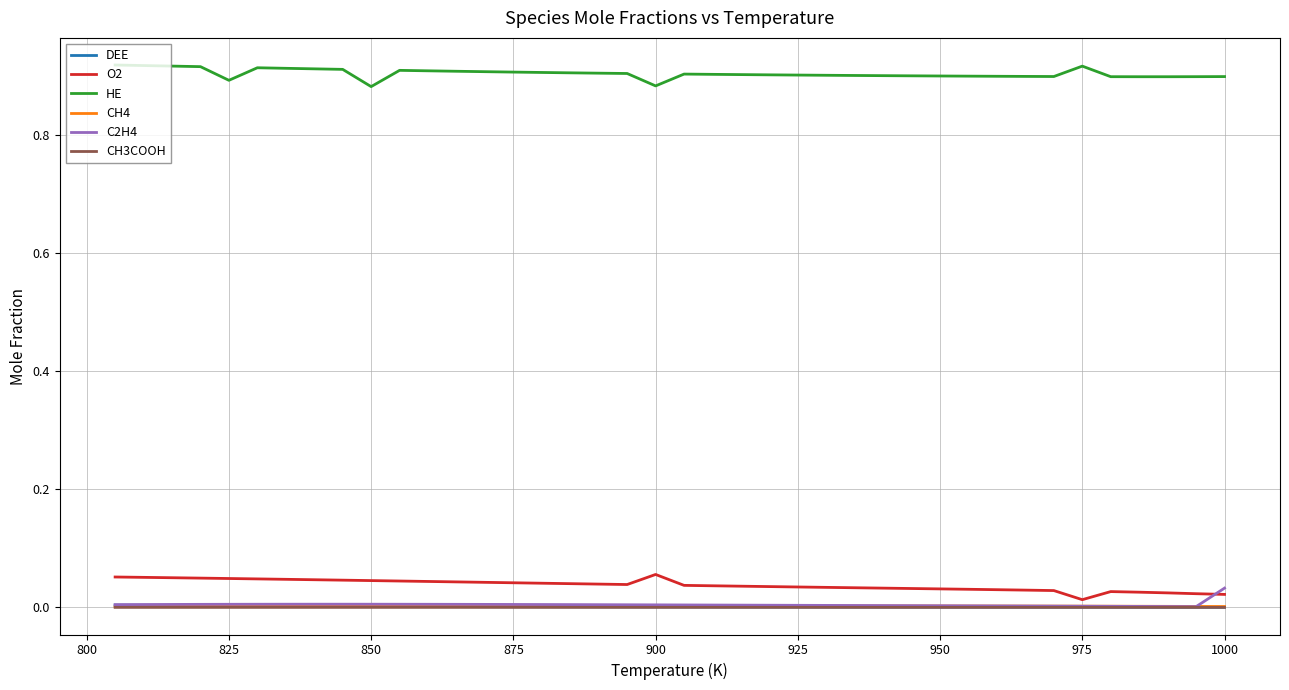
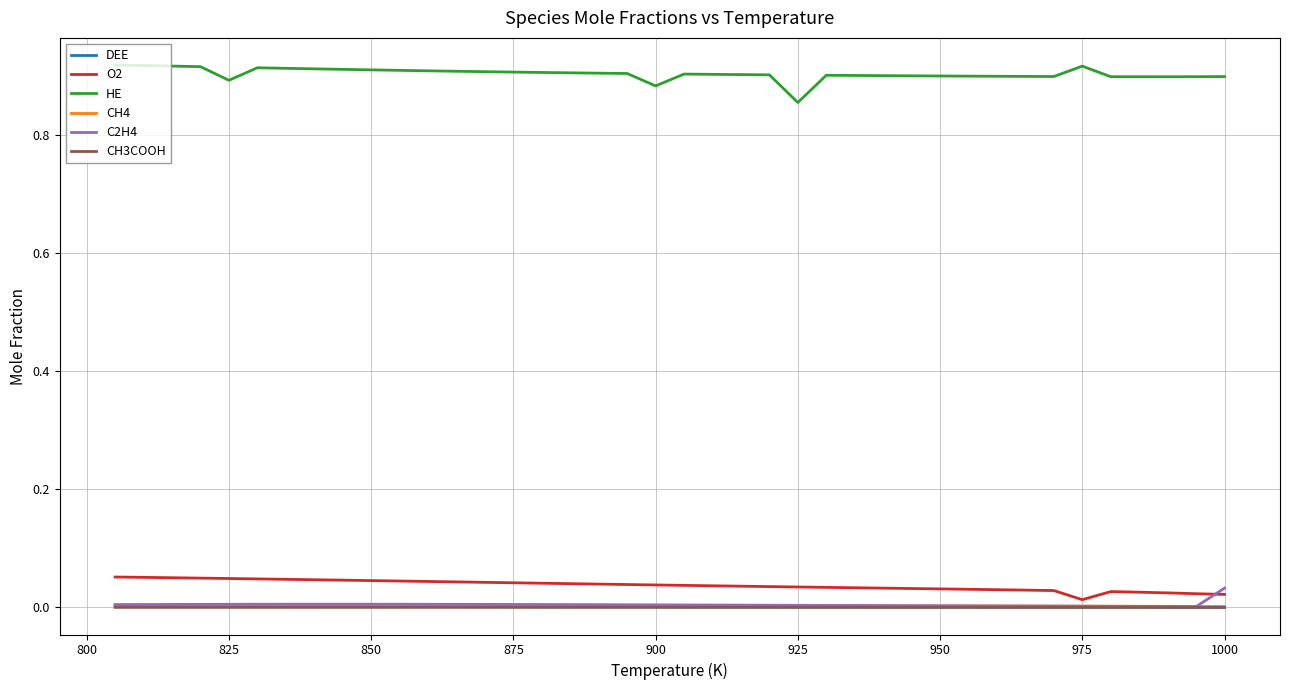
  {
    "O2": {
      "825": 0.05,
      "850": 0.05,
      "875": 0.04,
-     "900": 0.06,
+     "900": 0.04,
      "925": 0.03,
      "950": 0.03,
      "975": 0.01,
      "1000": 0.02
    },
    "HE": {
      "825": 0.89,
-     "850": 0.88,
+     "850": 0.91,
      "875": 0.91,
      "900": 0.88,
-     "925": 0.90,
+     "925": 0.86,
      "950": 0.90,
      "975": 0.92,
      "1000": 0.90
    },
    "C2H4": {
      "1000": 0.03
    }
  }
